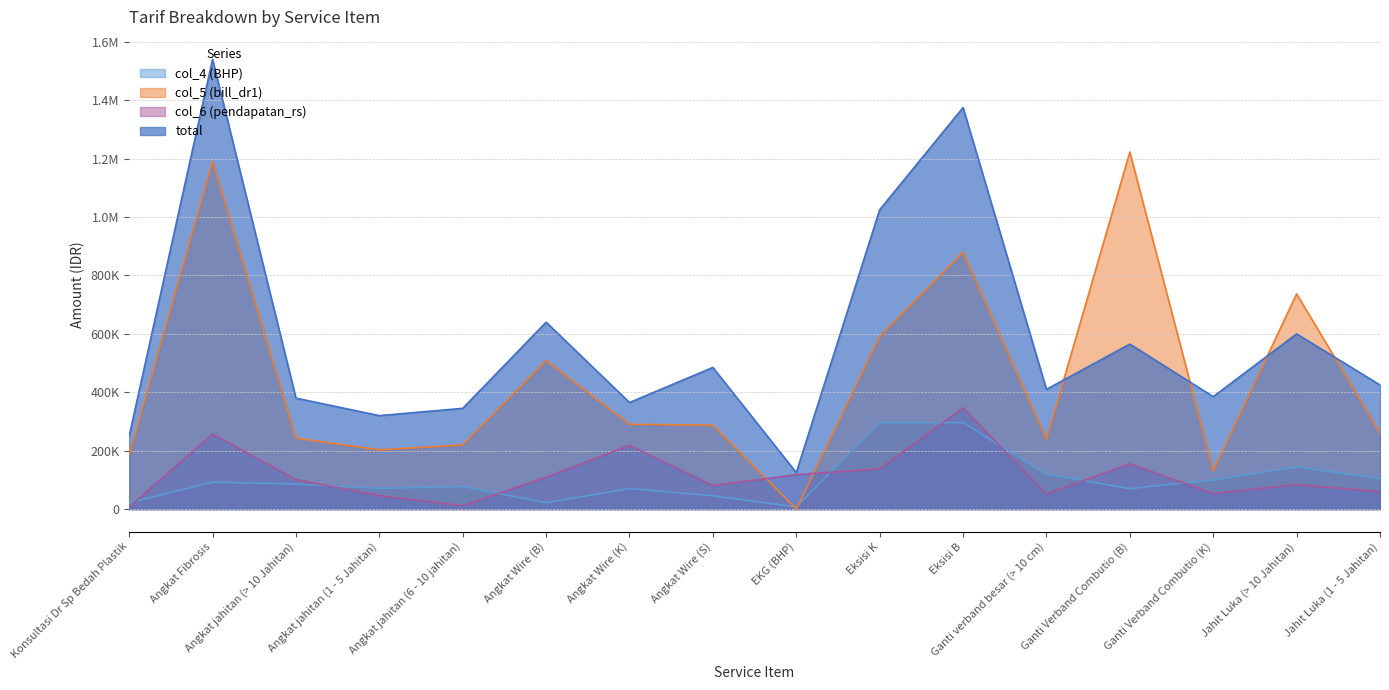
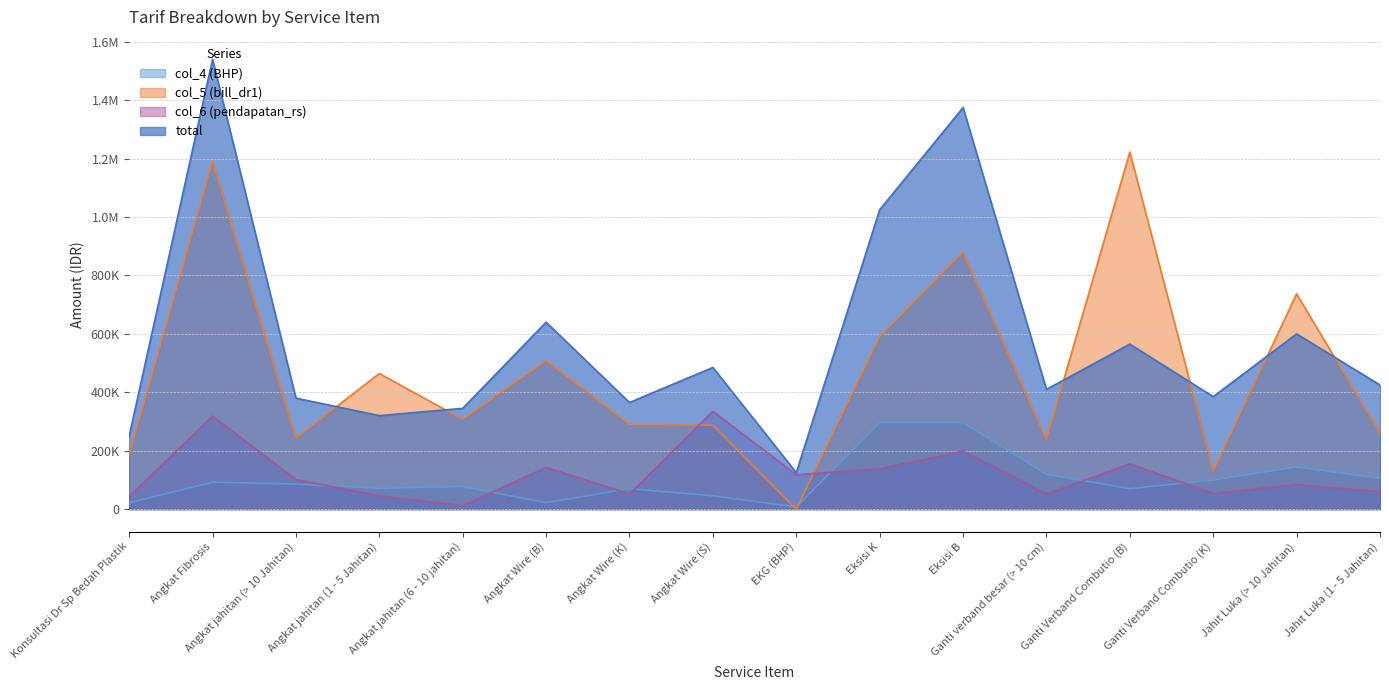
  {
    "col_5 (bill_dr1)": {
      "Konsultasi Dr Sp Bedah Plastik": 190000,
      "Angkat Fibrosis": 1190000,
      "Angkat jahitan (> 10 Jahitan)": 240000,
-     "Angkat jahitan (1 - 5 Jahitan)": 200000,
-     "Angkat jahitan (6 - 10 jahitan)": 220000,
+     "Angkat jahitan (1 - 5 Jahitan)": 460000,
+     "Angkat jahitan (6 - 10 jahitan)": 310000,
      "Angkat Wire (B)": 510000,
      "Angkat Wire (K)": 290000,
      "Angkat Wire (S)": 290000,
      "Eksisi K": 590000,
      "Eksisi B": 880000,
      "Ganti verband besar (> 10 cm)": 240000,
      "Ganti Verband Combutio (B)": 1220000,
      "Ganti Verband Combutio (K)": 130000,
      "Jahit Luka (> 10 Jahitan)": 740000,
      "Jahit Luka (1 - 5 Jahitan)": 260000
    },
    "col_6 (pendapatan_rs)": {
-     "Konsultasi Dr Sp Bedah Plastik": 10000,
-     "Angkat Fibrosis": 260000,
+     "Konsultasi Dr Sp Bedah Plastik": 40000,
+     "Angkat Fibrosis": 320000,
      "Angkat jahitan (> 10 Jahitan)": 100000,
      "Angkat jahitan (1 - 5 Jahitan)": 50000,
      "Angkat jahitan (6 - 10 jahitan)": 10000,
-     "Angkat Wire (B)": 110000,
-     "Angkat Wire (K)": 220000,
-     "Angkat Wire (S)": 80000,
+     "Angkat Wire (B)": 140000,
+     "Angkat Wire (K)": 50000,
+     "Angkat Wire (S)": 330000,
      "Eksisi K": 140000,
-     "Eksisi B": 350000,
+     "Eksisi B": 200000,
      "Ganti verband besar (> 10 cm)": 50000,
      "Ganti Verband Combutio (B)": 150000,
      "Ganti Verband Combutio (K)": 50000,
      "Jahit Luka (> 10 Jahitan)": 80000,
      "Jahit Luka (1 - 5 Jahitan)": 60000
    }
  }
